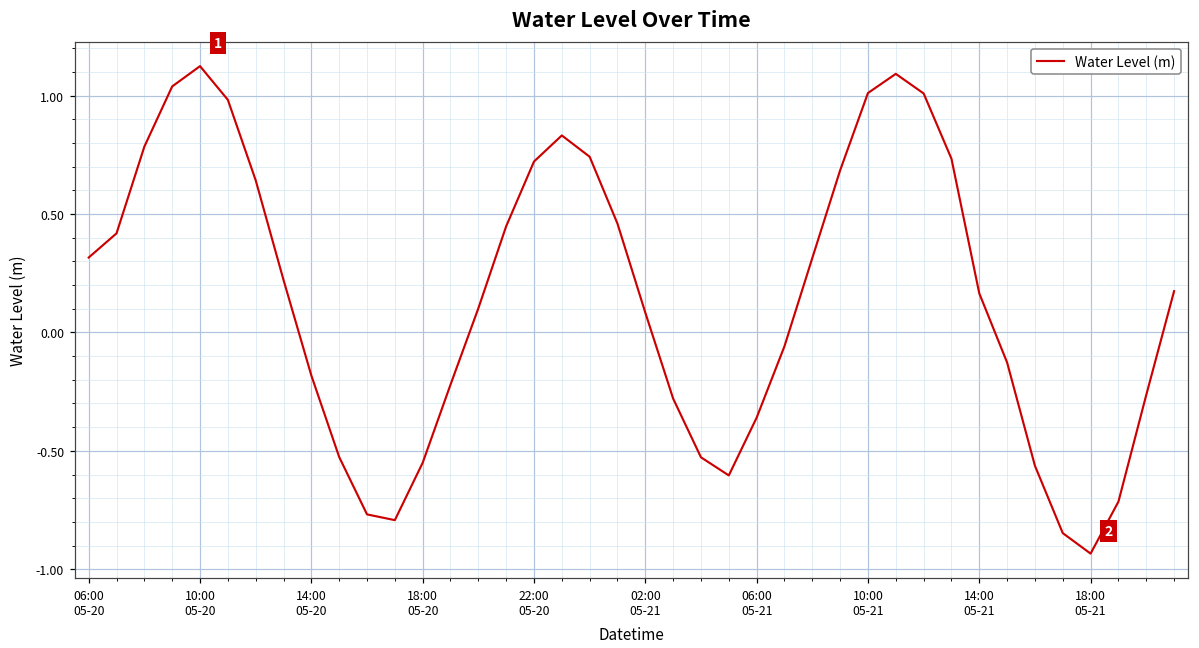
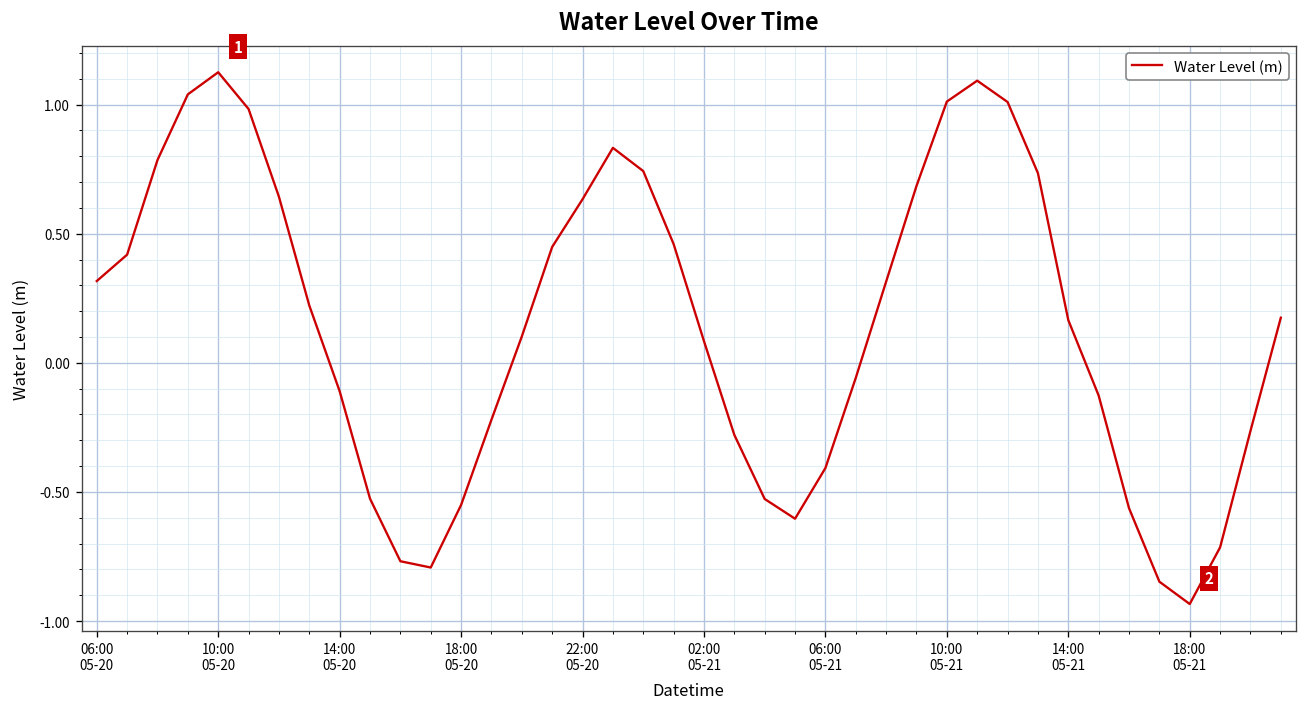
  {
    "06:00 05-20": 0.32,
-   "14:00 05-20": -0.18,
+   "14:00 05-20": -0.11,
    "18:00 05-20": -0.55,
-   "22:00 05-20": 0.72,
+   "22:00 05-20": 0.63,
    "02:00 05-21": 0.08,
-   "06:00 05-21": -0.36,
+   "06:00 05-21": -0.41,
    "10:00 05-21": 1.01,
    "14:00 05-21": 0.17
  }
